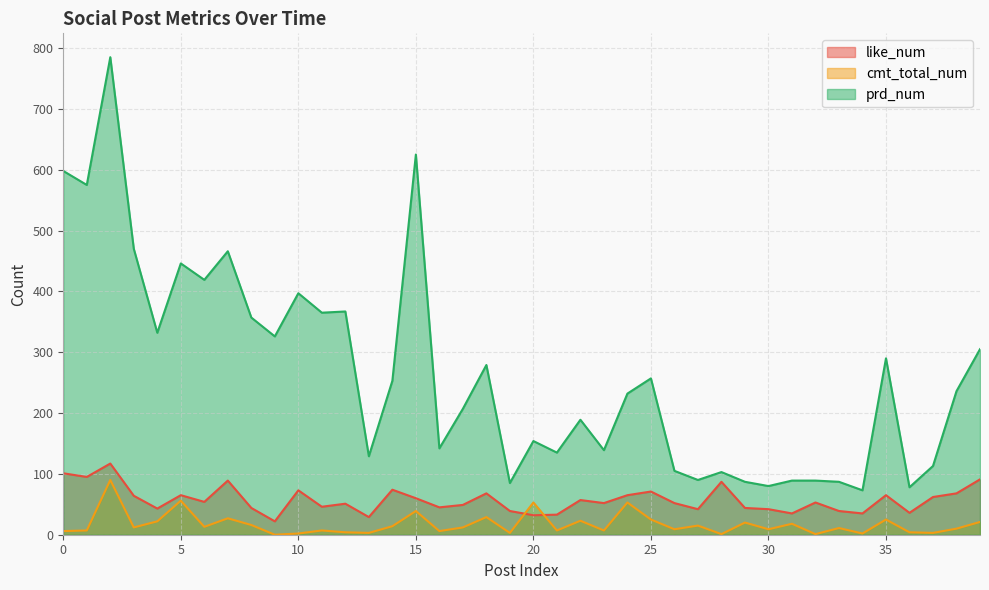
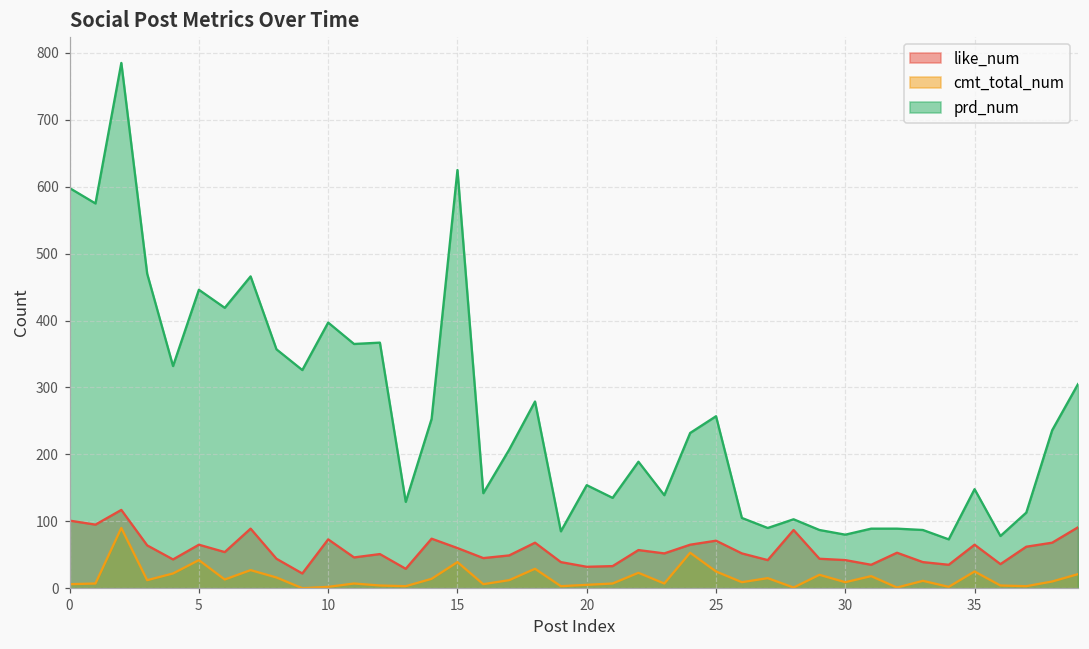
  {
    "like_num": {
      "0": 100,
      "5": 70,
      "10": 70,
      "15": 60,
      "20": 30,
      "25": 70,
      "30": 40,
      "35": 70
    },
    "cmt_total_num": {
      "0": 10,
-     "5": 60,
+     "5": 40,
      "10": 0,
      "15": 40,
-     "20": 50,
+     "20": 10,
      "25": 30,
      "30": 10,
      "35": 30
    },
    "prd_num": {
      "0": 600,
      "5": 450,
      "10": 400,
      "15": 630,
      "20": 150,
      "25": 260,
      "30": 80,
-     "35": 290
+     "35": 150
    }
  }
